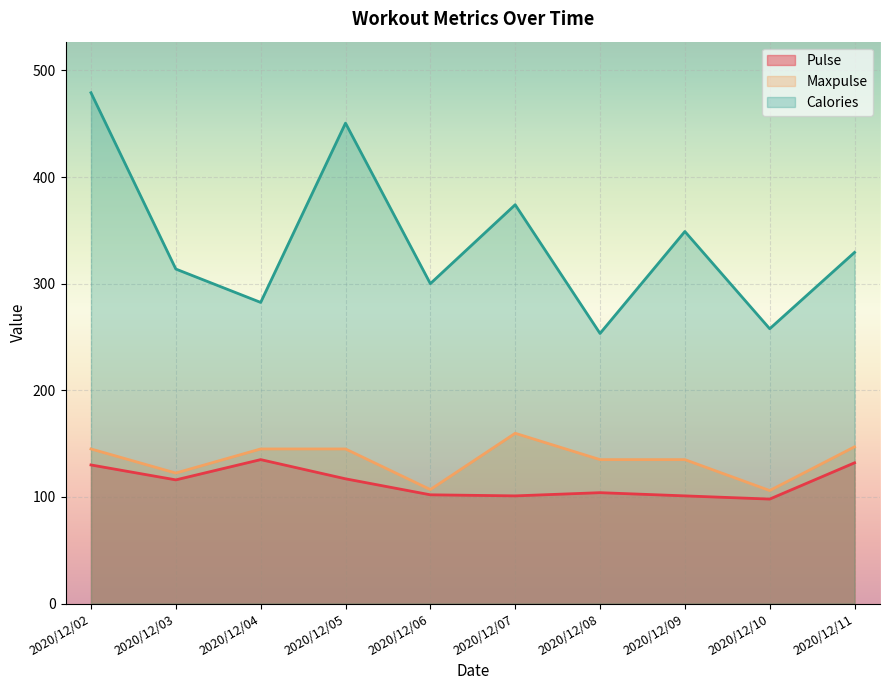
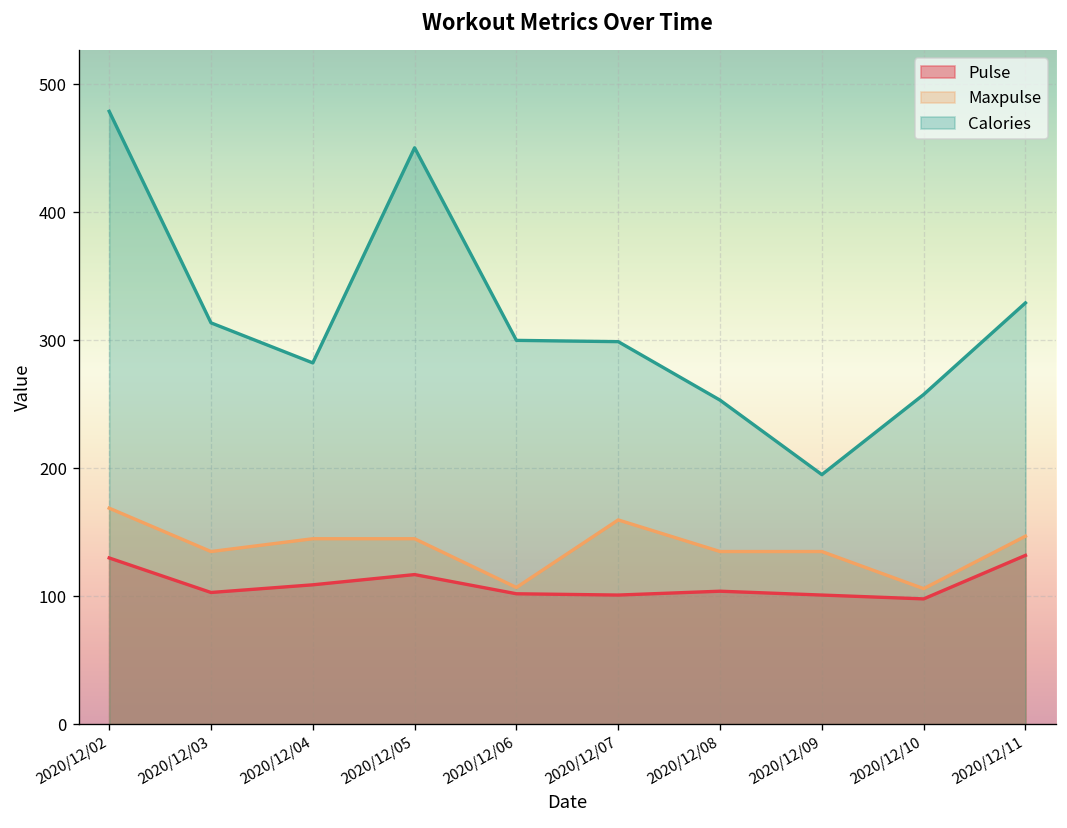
  {
    "Pulse": {
      "2020/12/02": 130,
-     "2020/12/03": 116,
-     "2020/12/04": 135,
+     "2020/12/03": 103,
+     "2020/12/04": 109,
      "2020/12/05": 117,
      "2020/12/06": 102,
      "2020/12/07": 101,
      "2020/12/08": 104,
      "2020/12/09": 101,
      "2020/12/10": 98,
      "2020/12/11": 132
    },
    "Maxpulse": {
-     "2020/12/02": 145,
-     "2020/12/03": 122,
+     "2020/12/02": 169,
+     "2020/12/03": 135,
      "2020/12/04": 145,
      "2020/12/05": 145,
      "2020/12/06": 107,
      "2020/12/07": 160,
      "2020/12/08": 135,
      "2020/12/09": 135,
      "2020/12/10": 106,
      "2020/12/11": 147
    },
    "Calories": {
      "2020/12/02": 479,
      "2020/12/03": 314,
      "2020/12/04": 282,
      "2020/12/05": 451,
      "2020/12/06": 300,
-     "2020/12/07": 374,
+     "2020/12/07": 299,
      "2020/12/08": 253,
-     "2020/12/09": 349,
+     "2020/12/09": 195,
      "2020/12/10": 258,
      "2020/12/11": 329
    }
  }
